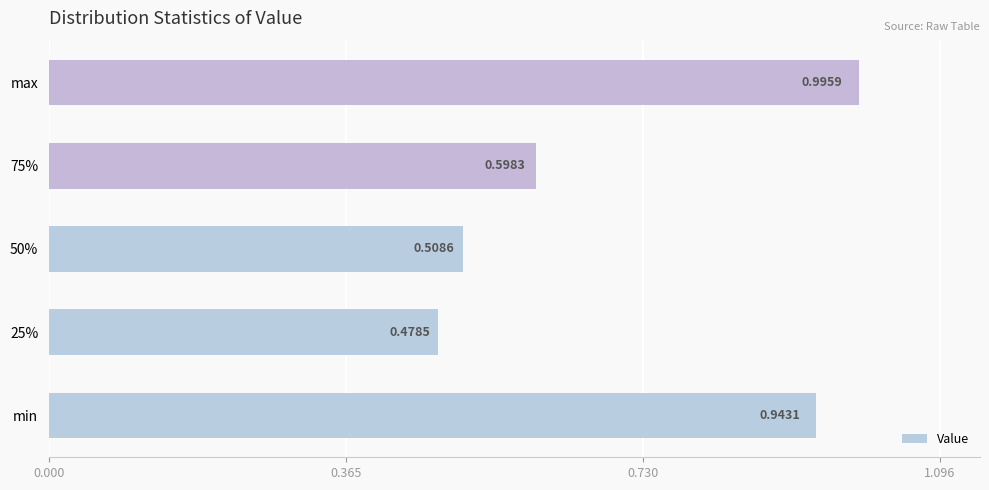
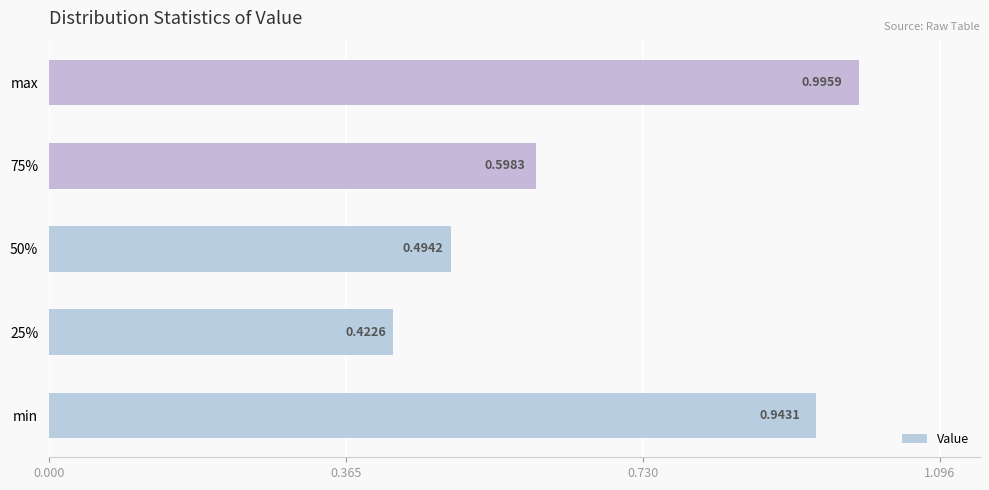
  {
    "max": 0.9959,
    "75%": 0.5983,
-   "50%": 0.5086,
-   "25%": 0.4785,
+   "50%": 0.4942,
+   "25%": 0.4226,
    "min": 0.9431
  }
